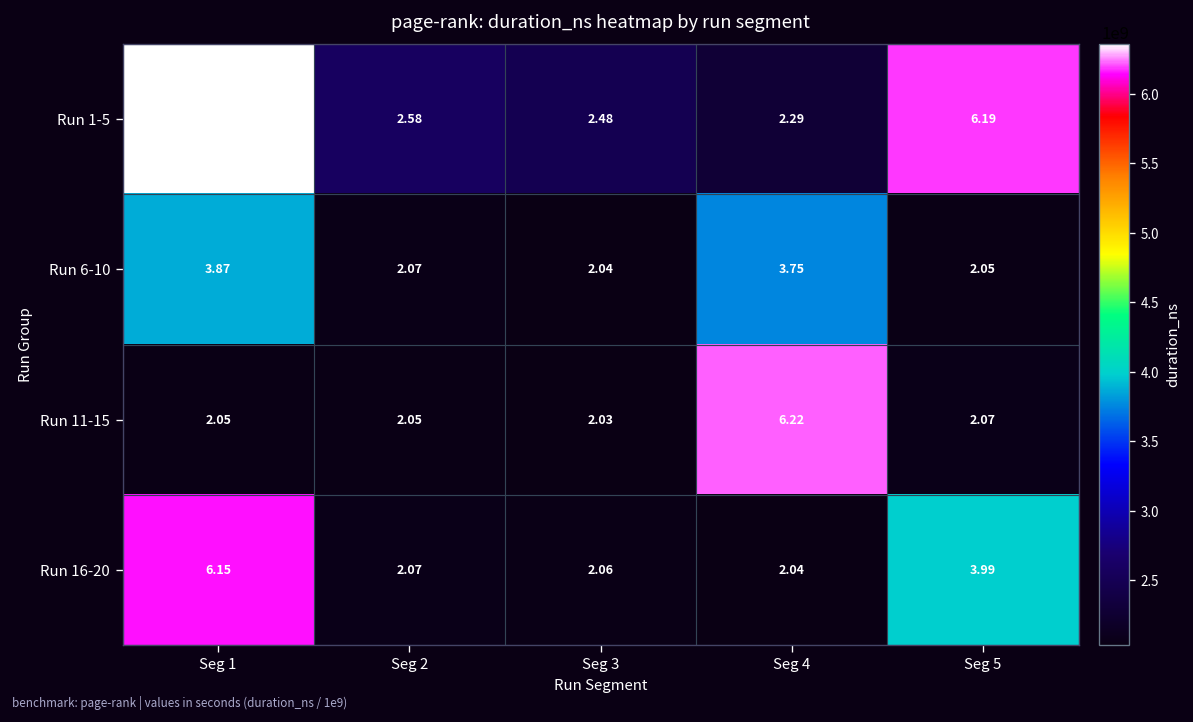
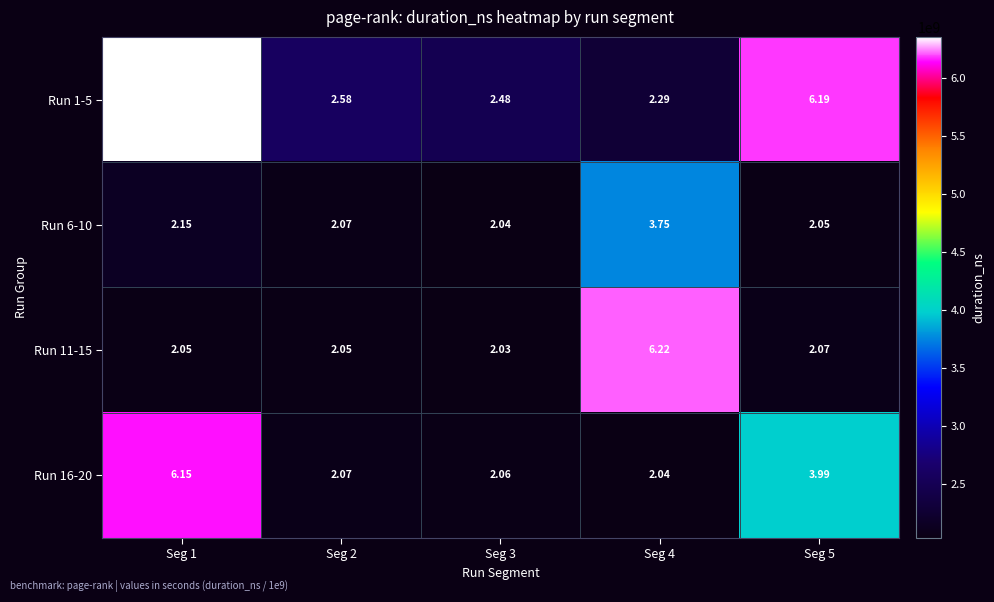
  {
    "Run 1-5": {
      "Seg 2": 2.58,
      "Seg 3": 2.48,
      "Seg 4": 2.29,
      "Seg 5": 6.19
    },
    "Run 6-10": {
-     "Seg 1": 3.87,
+     "Seg 1": 2.15,
      "Seg 2": 2.07,
      "Seg 3": 2.04,
      "Seg 4": 3.75,
      "Seg 5": 2.05
    },
    "Run 11-15": {
      "Seg 1": 2.05,
      "Seg 2": 2.05,
      "Seg 3": 2.03,
      "Seg 4": 6.22,
      "Seg 5": 2.07
    },
    "Run 16-20": {
      "Seg 1": 6.15,
      "Seg 2": 2.07,
      "Seg 3": 2.06,
      "Seg 4": 2.04,
      "Seg 5": 3.99
    }
  }
